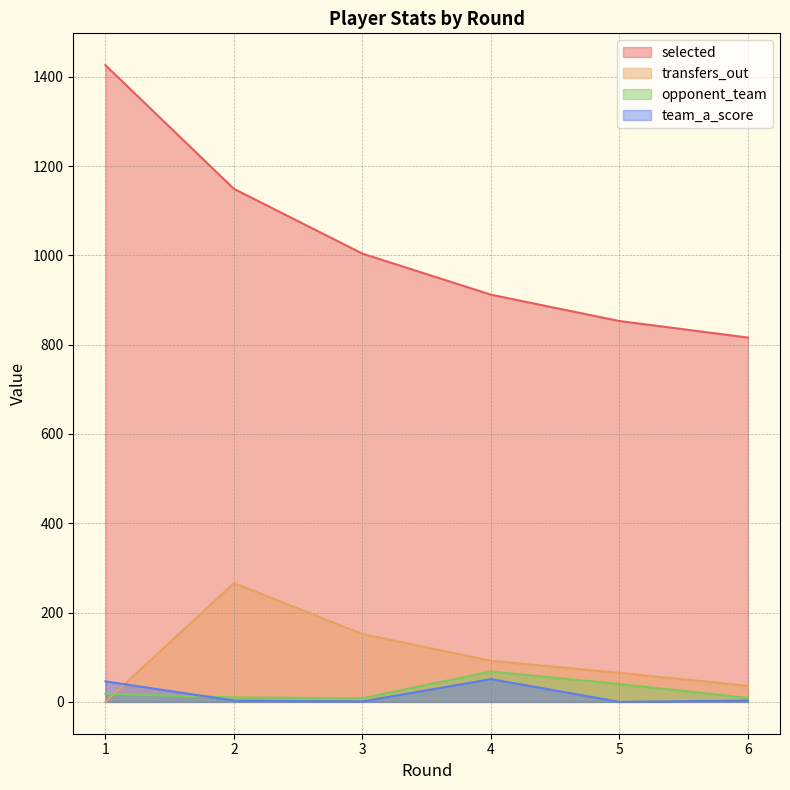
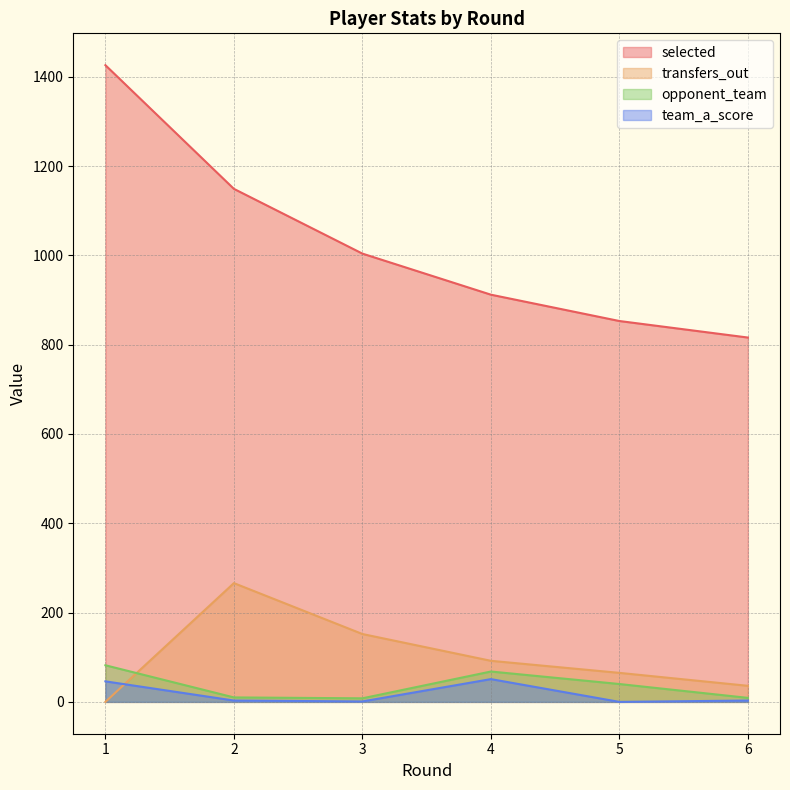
  {
    "opponent_team": {
-     "1": 20,
+     "1": 80,
      "2": 10,
      "3": 10,
      "4": 70,
      "5": 40,
      "6": 10
    },
    "team_a_score": {
      "1": 50,
      "2": 0,
      "3": 0,
      "4": 50,
      "5": 0,
      "6": 0
    }
  }
